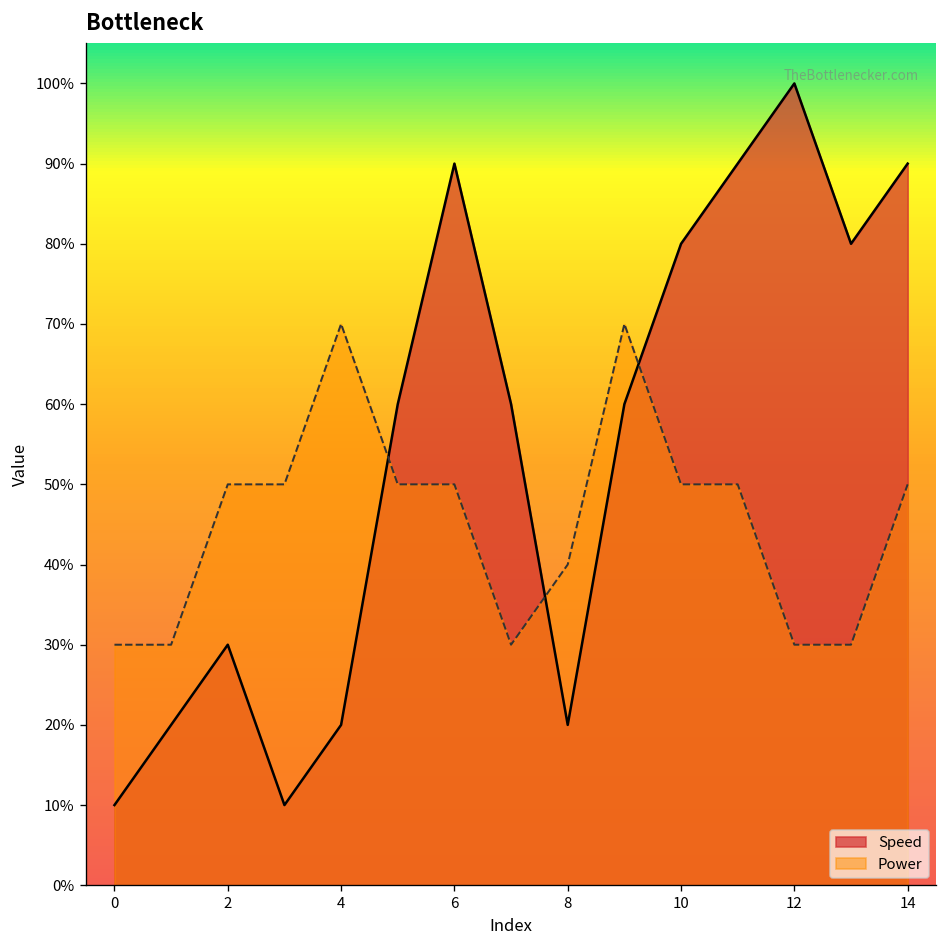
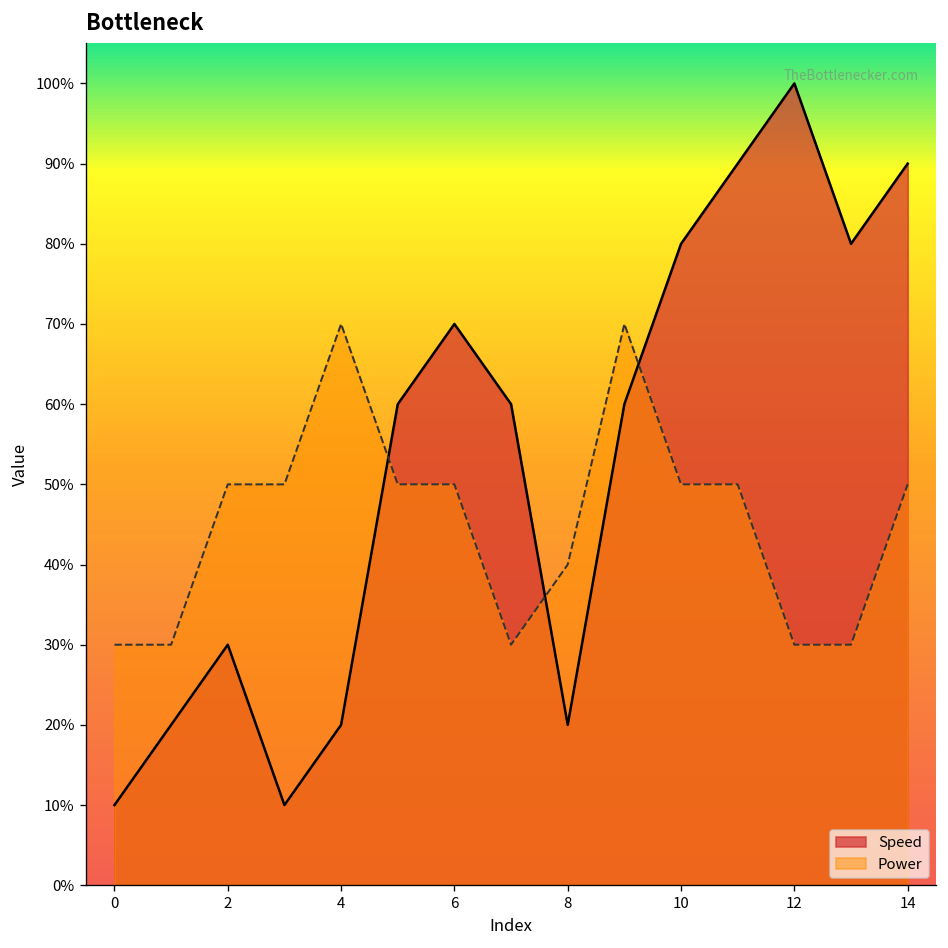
  {
    "Speed": {
      "0": "10%",
      "2": "30%",
      "4": "20%",
-     "6": "90%",
+     "6": "70%",
      "8": "20%",
      "10": "80%",
      "12": "100%",
      "14": "90%"
    },
    "Power": {
      "0": "30%",
      "2": "50%",
      "4": "70%",
      "6": "50%",
      "8": "40%",
      "10": "50%",
      "12": "30%",
      "14": "50%"
    }
  }
